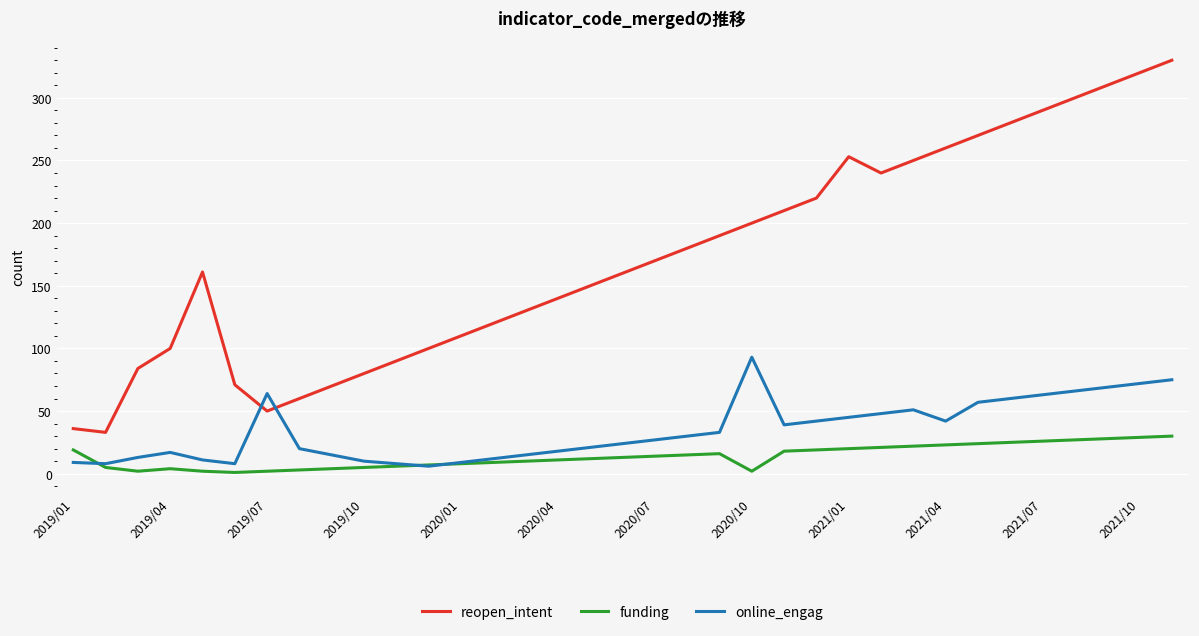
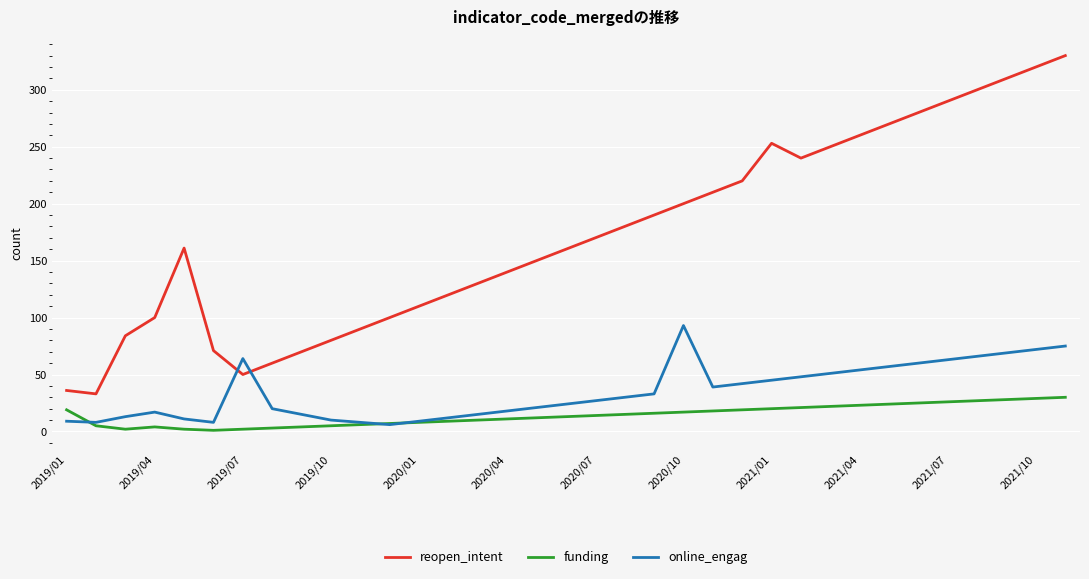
  {
    "reopen_intent": {
      "2019/01": 36,
      "2019/04": 100,
      "2019/07": 50,
      "2019/10": 80,
      "2020/01": 110,
      "2020/04": 140,
      "2020/07": 170,
      "2020/10": 200,
      "2021/01": 253,
      "2021/04": 260,
      "2021/07": 290,
      "2021/10": 320
    },
    "funding": {
      "2019/01": 19,
      "2019/04": 4,
      "2019/07": 2,
      "2019/10": 5,
      "2020/04": 11,
      "2020/07": 14,
-     "2020/10": 2,
+     "2020/10": 17,
      "2021/01": 20,
      "2021/04": 23,
      "2021/07": 26,
      "2021/10": 29
    },
    "online_engag": {
      "2019/01": 9,
      "2019/04": 17,
      "2019/07": 64,
      "2019/10": 10,
      "2020/04": 18,
      "2020/07": 27,
      "2020/10": 93,
      "2021/01": 45,
-     "2021/04": 42,
+     "2021/04": 54,
      "2021/07": 63,
      "2021/10": 72
    }
  }
